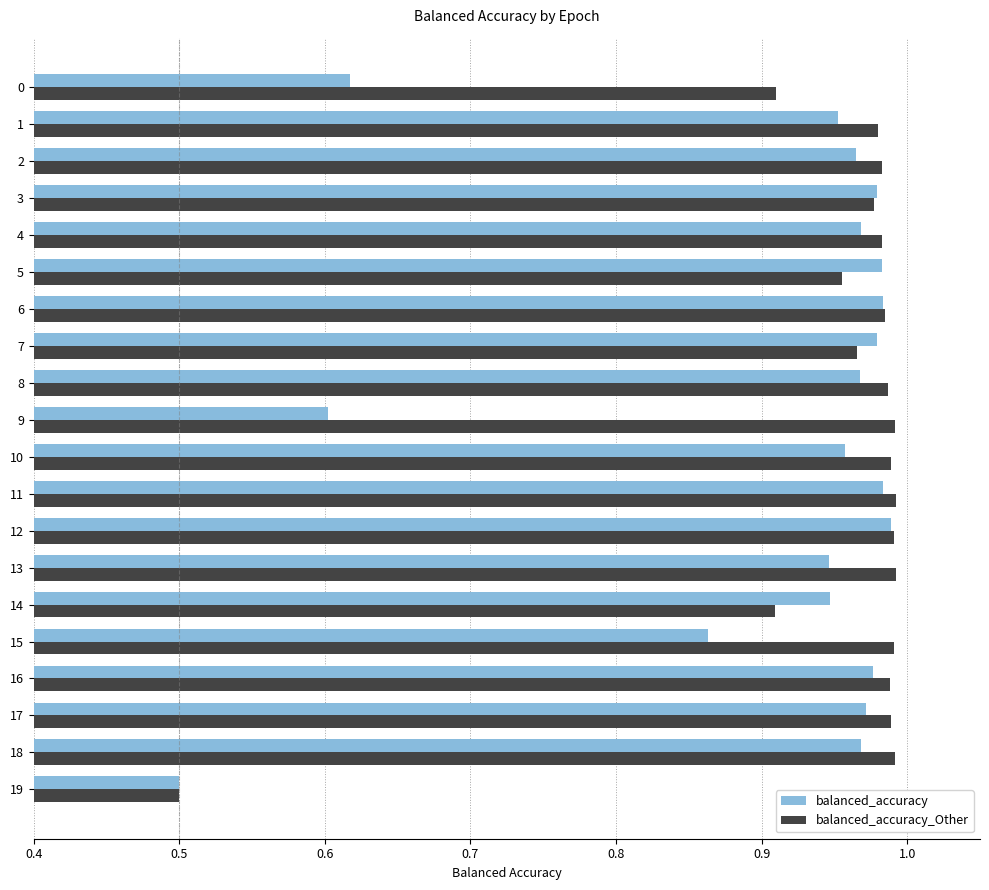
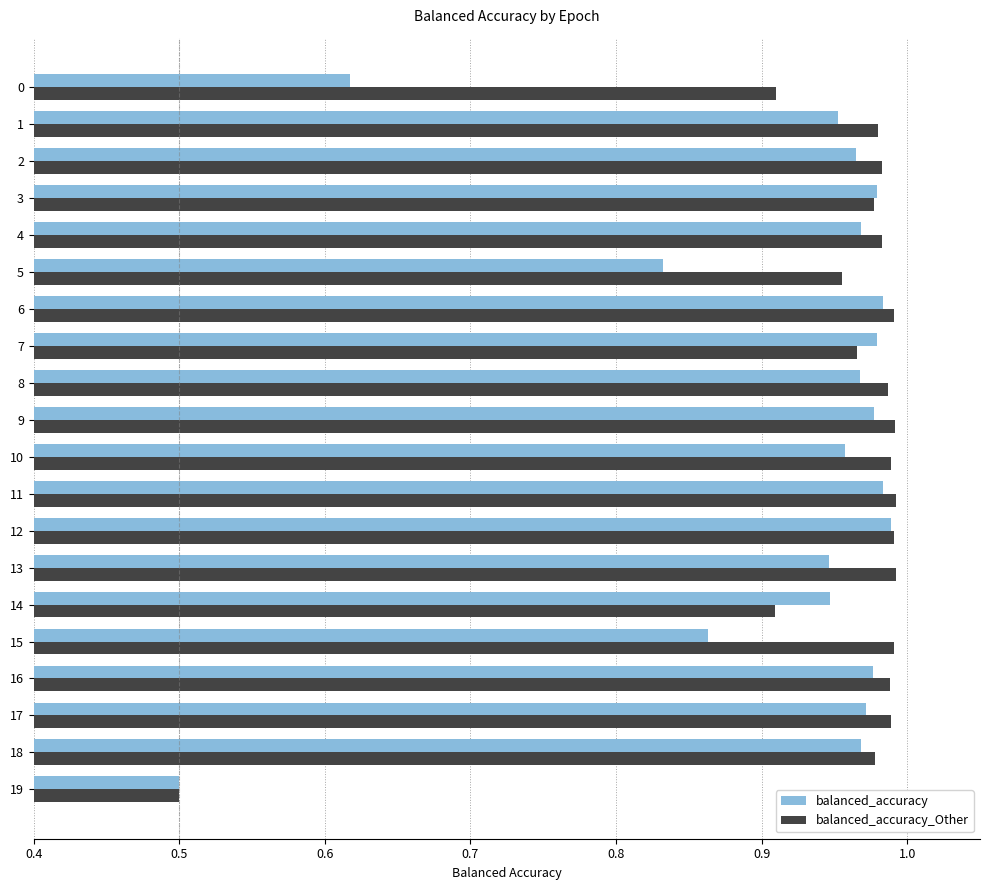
  {
    "balanced_accuracy": {
      "0": 0.617,
      "1": 0.953,
      "2": 0.965,
      "3": 0.980,
      "4": 0.968,
-     "5": 0.983,
+     "5": 0.832,
      "6": 0.983,
      "7": 0.979,
      "8": 0.968,
-     "9": 0.602,
+     "9": 0.977,
      "10": 0.958,
      "11": 0.984,
      "12": 0.989,
      "13": 0.946,
      "14": 0.947,
      "15": 0.863,
      "16": 0.976,
      "17": 0.972,
      "18": 0.968,
      "19": 0.500
    },
    "balanced_accuracy_Other": {
      "0": 0.910,
      "1": 0.980,
      "2": 0.983,
      "3": 0.977,
      "4": 0.982,
      "5": 0.955,
-     "6": 0.985,
+     "6": 0.991,
      "7": 0.965,
      "8": 0.987,
      "9": 0.991,
      "10": 0.989,
      "11": 0.992,
      "12": 0.991,
      "13": 0.992,
      "14": 0.909,
      "15": 0.991,
      "16": 0.988,
      "17": 0.989,
-     "18": 0.991,
+     "18": 0.978,
      "19": 0.500
    }
  }
